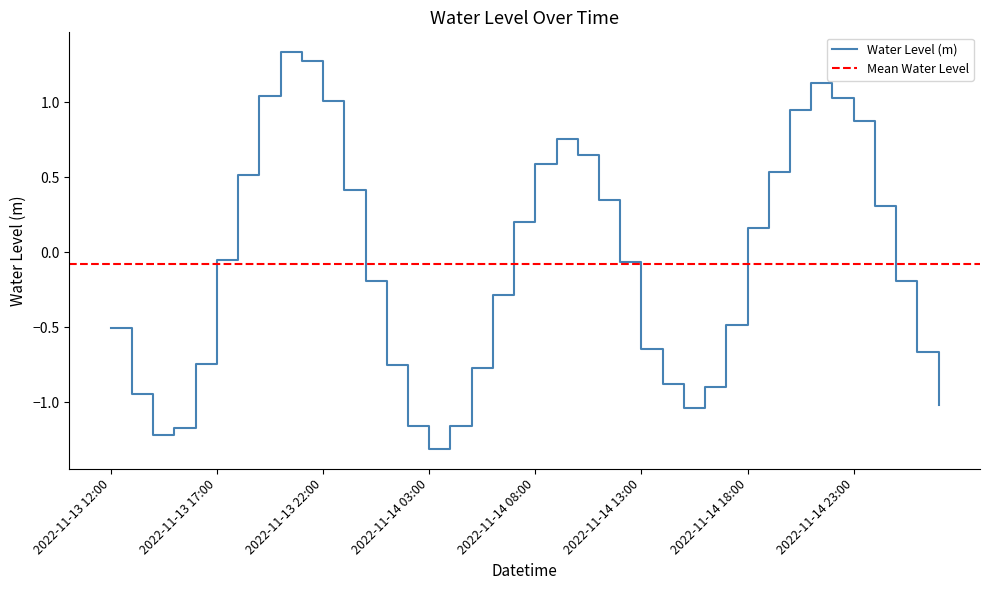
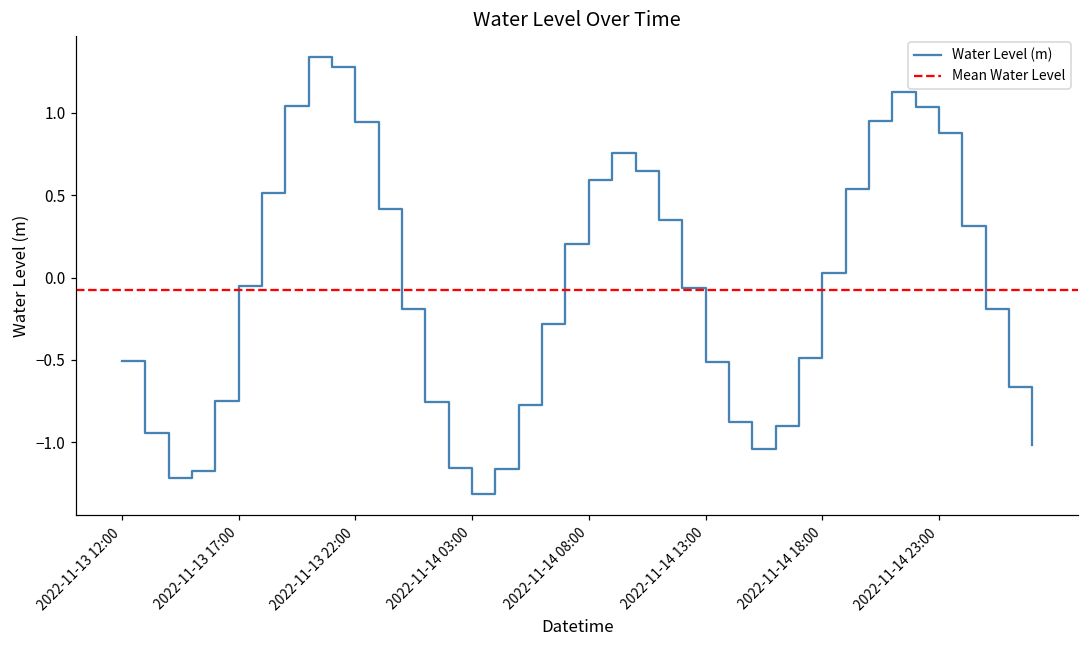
  {
    "2022-11-13 12:00": -0.50,
    "2022-11-13 17:00": -0.05,
-   "2022-11-13 22:00": 1.01,
+   "2022-11-13 22:00": 0.94,
    "2022-11-14 03:00": -1.31,
    "2022-11-14 08:00": 0.59,
-   "2022-11-14 13:00": -0.65,
-   "2022-11-14 18:00": 0.16,
+   "2022-11-14 13:00": -0.51,
+   "2022-11-14 18:00": 0.03,
    "2022-11-14 23:00": 0.88
  }
